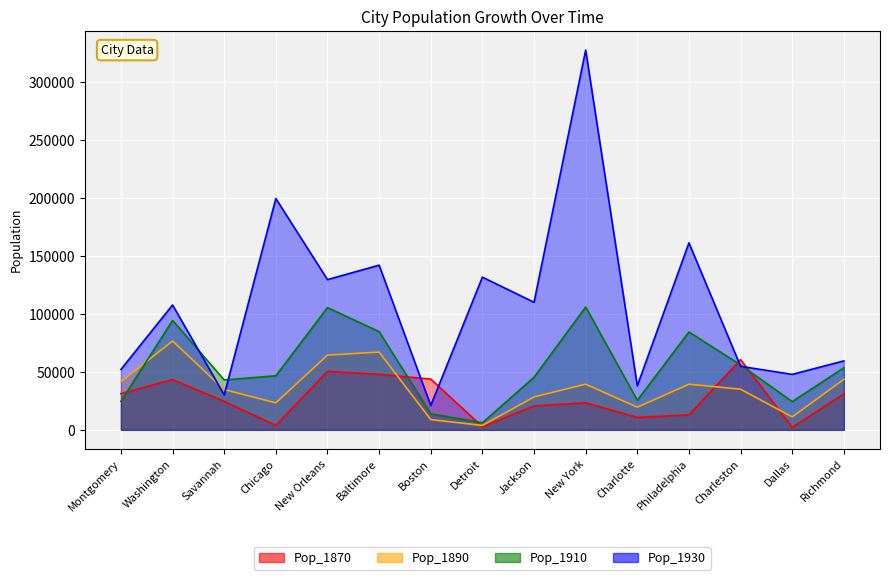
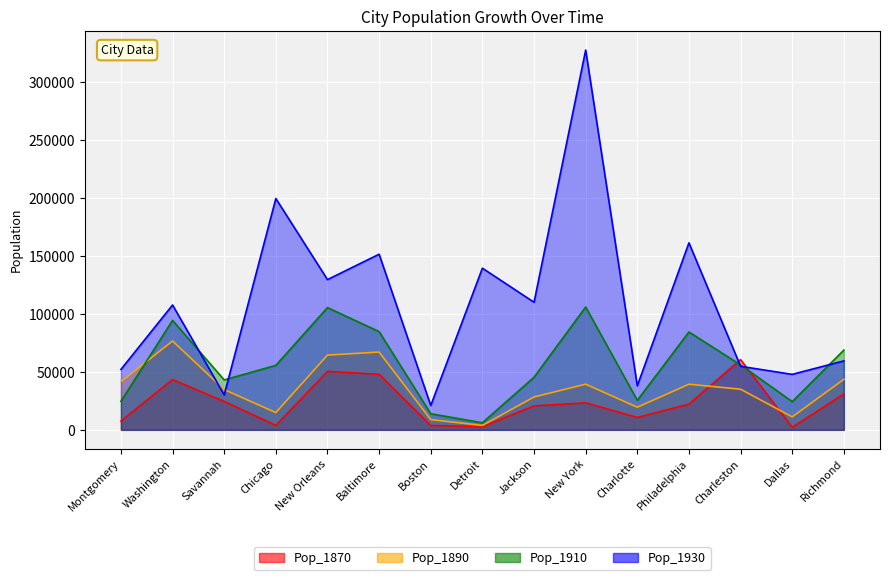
  {
    "Pop_1870": {
-     "Montgomery": 31000,
+     "Montgomery": 8000,
      "Washington": 43000,
      "Savannah": 25000,
      "Chicago": 4000,
      "New Orleans": 50000,
      "Baltimore": 48000,
-     "Boston": 44000,
+     "Boston": 4000,
      "Jackson": 21000,
      "New York": 23000,
      "Charlotte": 11000,
-     "Philadelphia": 13000,
+     "Philadelphia": 22000,
      "Charleston": 61000,
      "Dallas": 2000,
      "Richmond": 31000
    },
    "Pop_1890": {
      "Montgomery": 41000,
      "Washington": 77000,
      "Savannah": 35000,
-     "Chicago": 23000,
+     "Chicago": 15000,
      "New Orleans": 64000,
      "Baltimore": 67000,
      "Boston": 9000,
      "Jackson": 28000,
      "New York": 39000,
      "Charlotte": 20000,
      "Philadelphia": 39000,
      "Charleston": 35000,
      "Dallas": 11000,
      "Richmond": 44000
    },
    "Pop_1910": {
      "Montgomery": 25000,
      "Washington": 94000,
      "Savannah": 43000,
-     "Chicago": 47000,
+     "Chicago": 56000,
      "New Orleans": 105000,
      "Baltimore": 85000,
      "Boston": 14000,
      "Detroit": 6000,
      "Jackson": 45000,
      "New York": 106000,
      "Charlotte": 25000,
      "Philadelphia": 84000,
      "Dallas": 24000,
-     "Richmond": 54000
+     "Richmond": 69000
    },
    "Pop_1930": {
      "Montgomery": 52000,
      "Washington": 108000,
      "Savannah": 30000,
      "Chicago": 200000,
      "New Orleans": 130000,
-     "Baltimore": 142000,
+     "Baltimore": 152000,
      "Boston": 21000,
-     "Detroit": 132000,
+     "Detroit": 140000,
      "Jackson": 110000,
      "New York": 328000,
      "Charlotte": 38000,
      "Philadelphia": 161000,
      "Dallas": 48000,
      "Richmond": 59000
    }
  }
